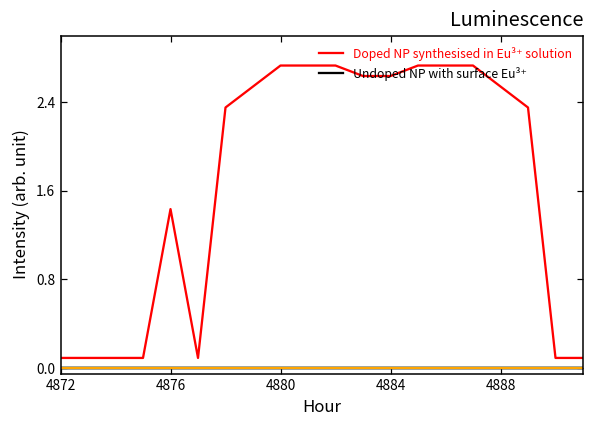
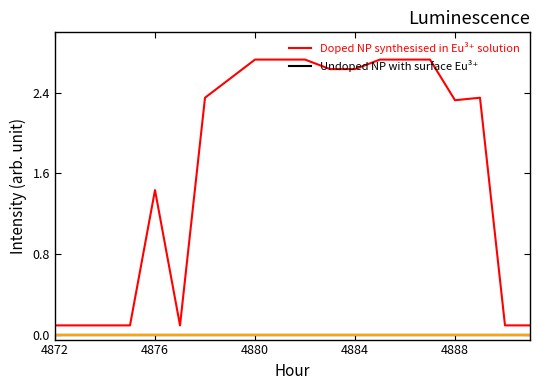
  {
    "Doped NP synthesised in Eu³⁺ solution": {
      "4872": 0.09,
      "4876": 1.43,
      "4880": 2.73,
      "4884": 2.63,
-     "4888": 2.54
+     "4888": 2.33
    }
  }
